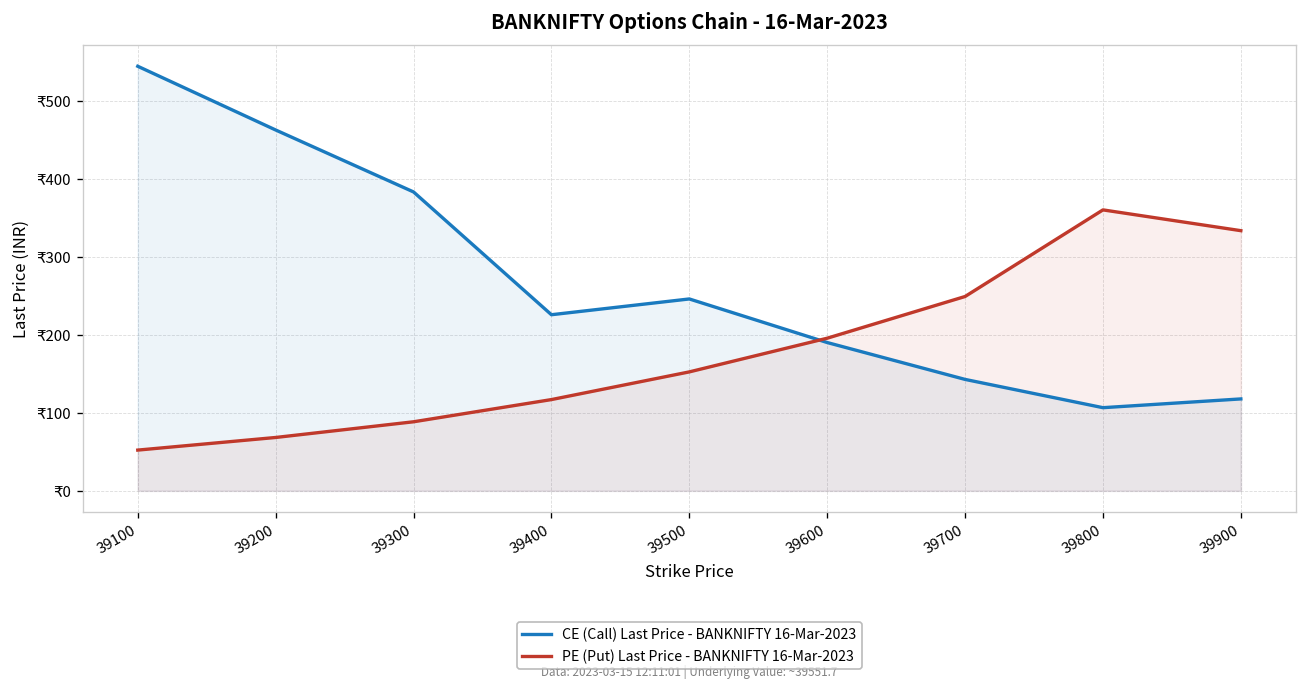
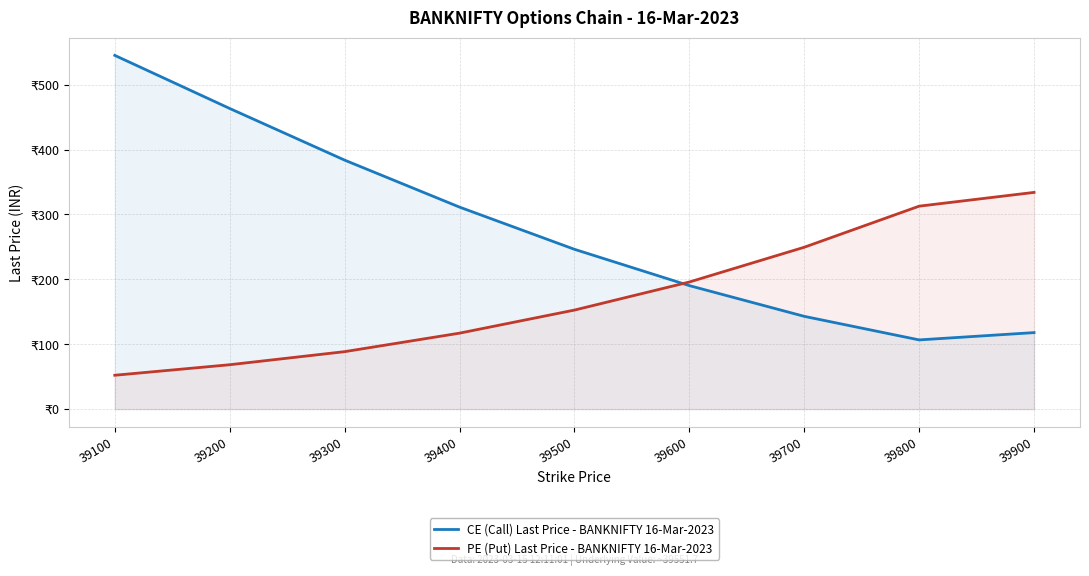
  {
    "CE (Call) Last Price - BANKNIFTY 16-Mar-2023": {
      "39100": "₹550",
      "39200": "₹460",
      "39300": "₹380",
-     "39400": "₹230",
+     "39400": "₹310",
      "39500": "₹250",
      "39600": "₹190",
      "39700": "₹140",
      "39800": "₹110",
      "39900": "₹120"
    },
    "PE (Put) Last Price - BANKNIFTY 16-Mar-2023": {
      "39100": "₹50",
      "39200": "₹70",
      "39300": "₹90",
      "39400": "₹120",
      "39500": "₹150",
      "39600": "₹200",
      "39700": "₹250",
-     "39800": "₹360",
+     "39800": "₹310",
      "39900": "₹330"
    }
  }
